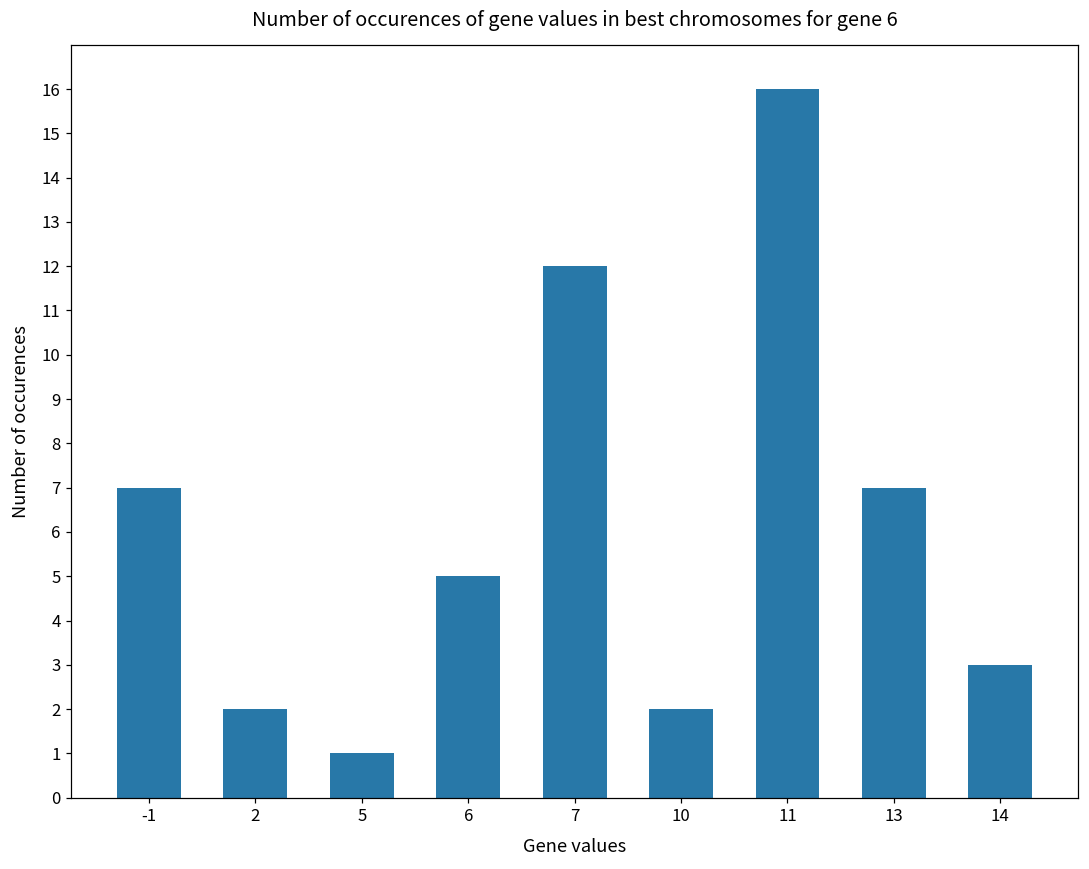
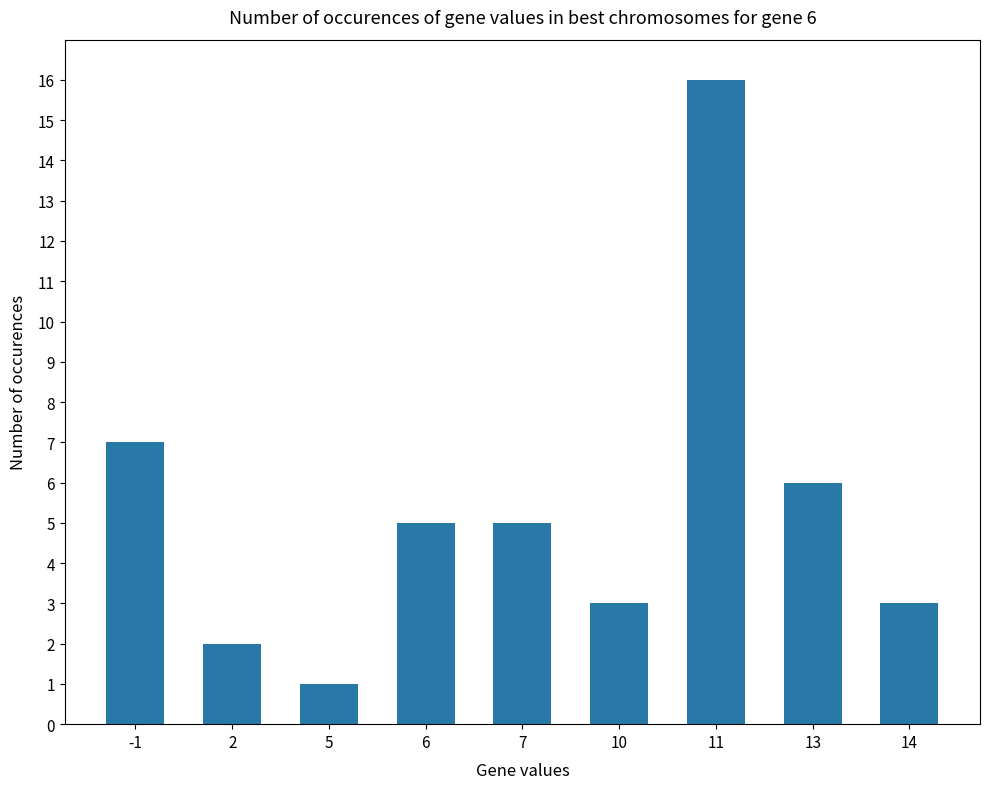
  {
    "-1": 7,
    "2": 2,
    "5": 1,
    "6": 5,
-   "7": 12,
-   "10": 2,
+   "7": 5,
+   "10": 3,
    "11": 16,
-   "13": 7,
+   "13": 6,
    "14": 3
  }
